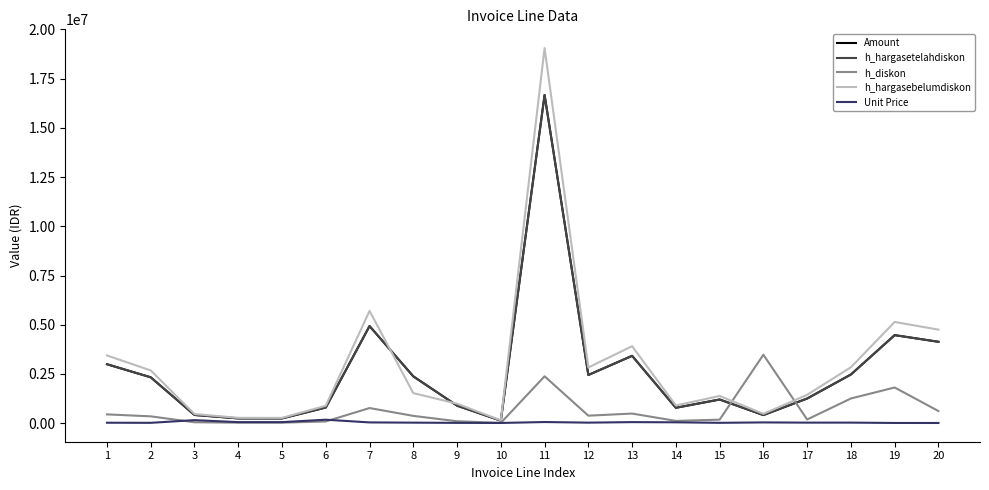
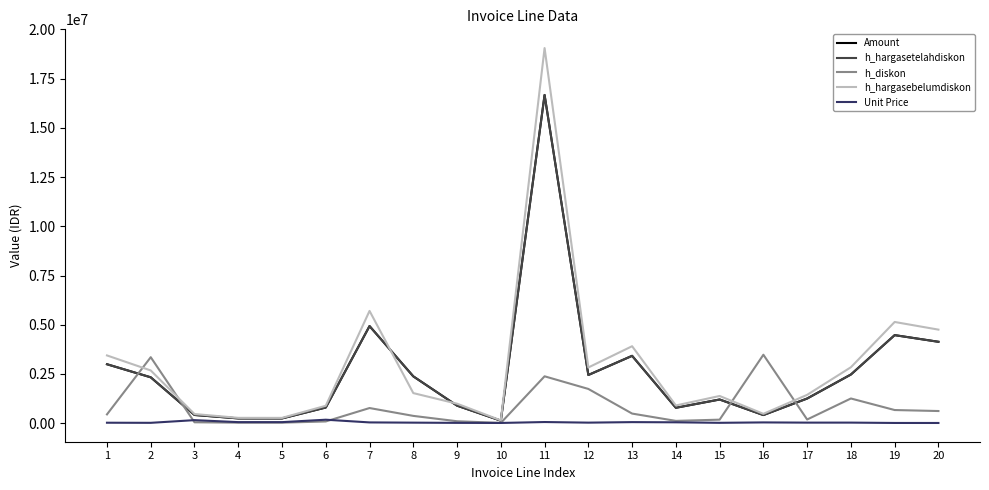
  {
    "h_diskon": {
      "1": 400000,
-     "2": 300000,
+     "2": 3400000,
      "7": 800000,
      "8": 400000,
      "11": 2400000,
-     "12": 400000,
+     "12": 1700000,
      "13": 500000,
      "15": 200000,
      "16": 3500000,
      "17": 200000,
      "18": 1300000,
-     "19": 1800000,
+     "19": 700000,
      "20": 600000
    },
    "h_hargasebelumdiskon": {
      "1": 3400000,
      "2": 2700000,
      "7": 5700000,
      "8": 1500000,
      "11": 19100000,
      "12": 2800000,
      "13": 3900000,
      "15": 1400000,
      "17": 1400000,
      "18": 2800000,
      "19": 5100000,
      "20": 4800000
    }
  }
